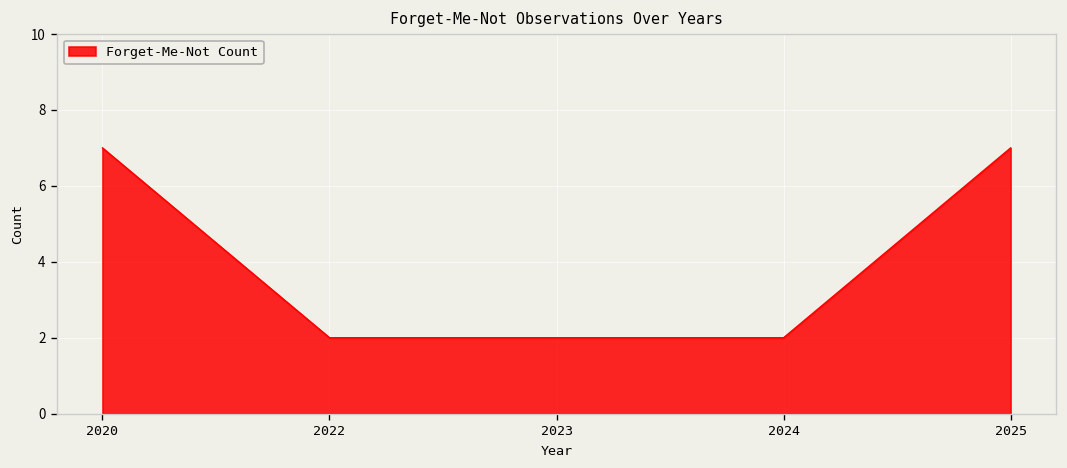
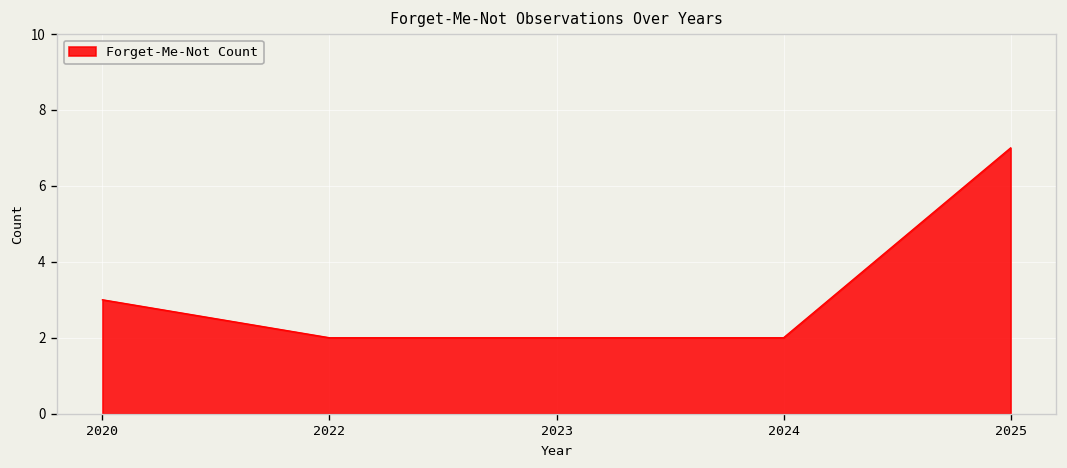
  {
-   "2020": 7,
+   "2020": 3,
    "2022": 2,
    "2023": 2,
    "2024": 2,
    "2025": 7
  }
